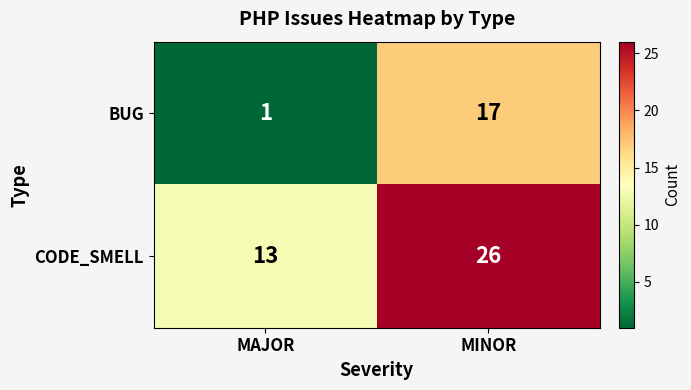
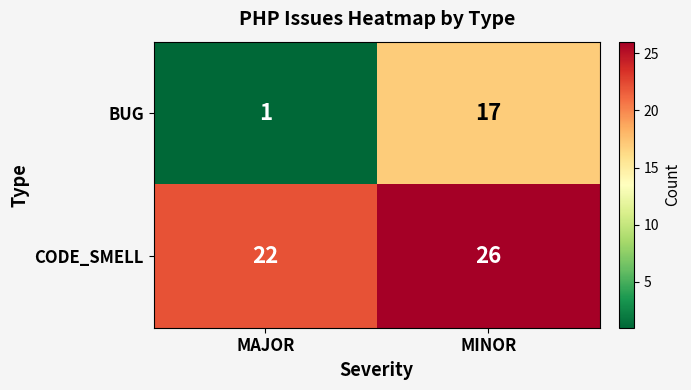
  {
    "BUG": {
      "MAJOR": 1,
      "MINOR": 17
    },
    "CODE_SMELL": {
-     "MAJOR": 13,
+     "MAJOR": 22,
      "MINOR": 26
    }
  }
